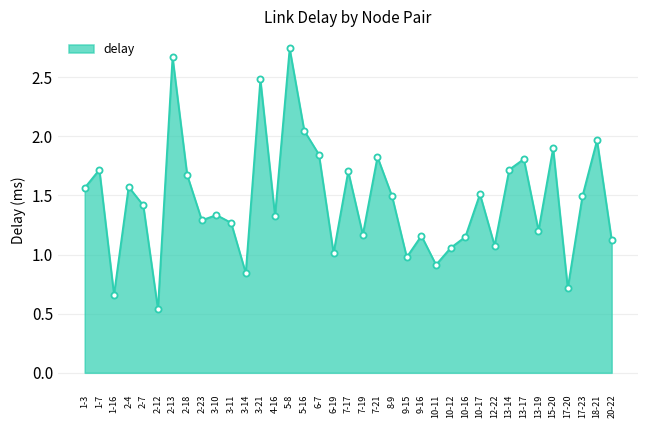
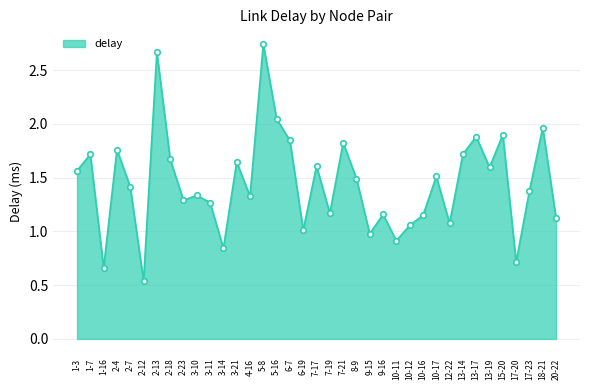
  {
    "1-3": 1.56,
    "1-7": 1.72,
    "1-16": 0.66,
-   "2-4": 1.57,
+   "2-4": 1.76,
    "2-7": 1.42,
    "2-12": 0.54,
    "2-13": 2.67,
    "2-18": 1.67,
    "2-23": 1.29,
    "3-10": 1.33,
    "3-11": 1.27,
    "3-14": 0.84,
-   "3-21": 2.48,
+   "3-21": 1.65,
    "4-16": 1.33,
    "5-8": 2.74,
    "5-16": 2.05,
    "6-7": 1.85,
    "6-19": 1.01,
-   "7-17": 1.70,
+   "7-17": 1.61,
    "7-19": 1.17,
    "7-21": 1.83,
    "8-9": 1.49,
    "9-15": 0.98,
    "9-16": 1.16,
    "10-11": 0.91,
    "10-12": 1.06,
    "10-16": 1.15,
    "10-17": 1.51,
    "12-22": 1.08,
    "13-14": 1.72,
-   "13-17": 1.81,
-   "13-19": 1.20,
+   "13-17": 1.88,
+   "13-19": 1.60,
    "15-20": 1.90,
    "17-20": 0.72,
-   "17-23": 1.49,
+   "17-23": 1.38,
    "18-21": 1.97,
    "20-22": 1.12
  }
